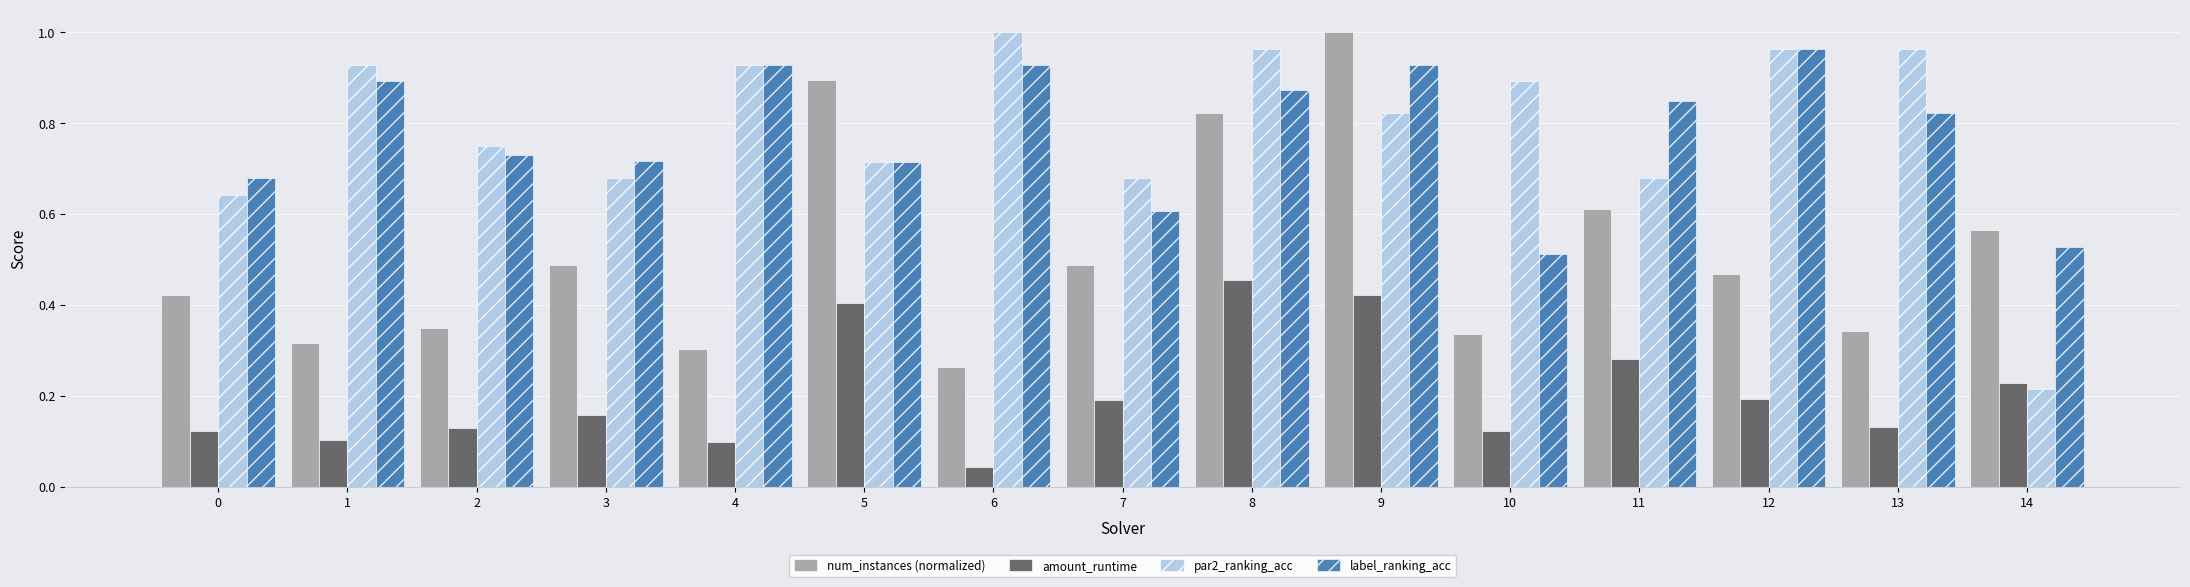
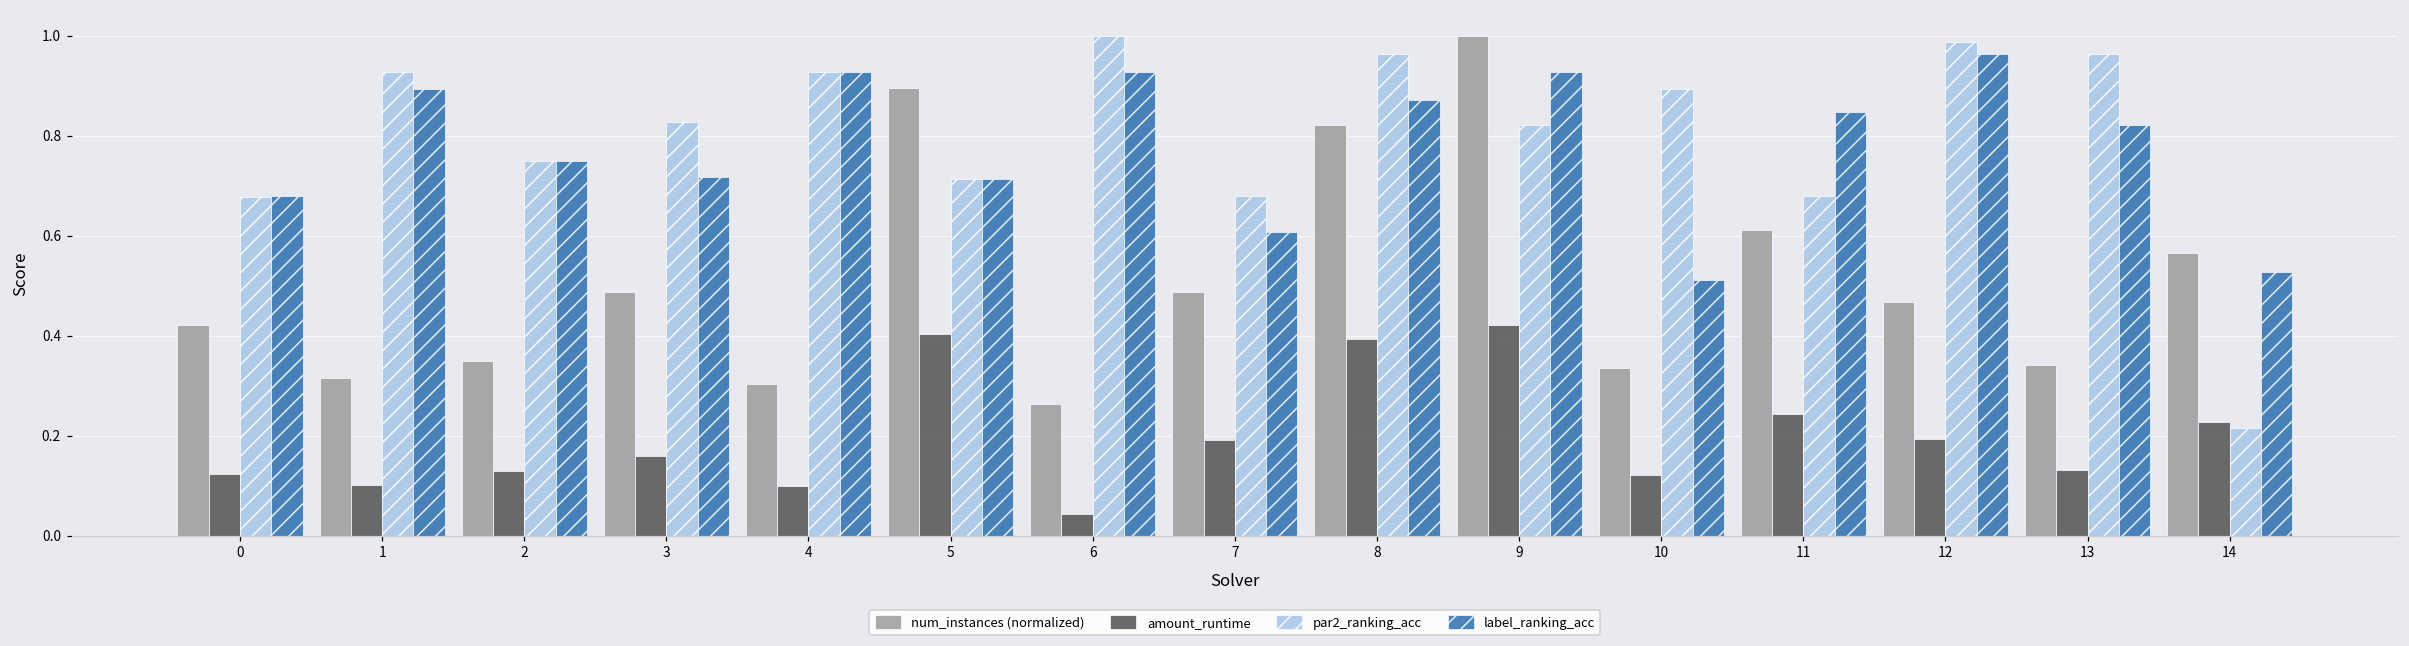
  {
    "num_instances (normalized)": {
      "0": 0.42,
      "1": 0.32,
      "2": 0.35,
      "3": 0.49,
      "4": 0.30,
      "5": 0.89,
      "6": 0.26,
      "7": 0.49,
      "8": 0.82,
      "9": 1.00,
      "10": 0.34,
      "11": 0.61,
      "12": 0.47,
      "13": 0.34,
      "14": 0.57
    },
    "amount_runtime": {
      "0": 0.12,
      "1": 0.10,
      "2": 0.13,
      "3": 0.16,
      "4": 0.10,
      "5": 0.40,
      "6": 0.04,
      "7": 0.19,
-     "8": 0.46,
+     "8": 0.39,
      "9": 0.42,
      "10": 0.12,
-     "11": 0.28,
+     "11": 0.24,
      "12": 0.19,
      "13": 0.13,
      "14": 0.23
    },
    "par2_ranking_acc": {
-     "0": 0.64,
+     "0": 0.68,
      "1": 0.93,
      "2": 0.75,
-     "3": 0.68,
+     "3": 0.83,
      "4": 0.93,
      "5": 0.71,
      "6": 1.00,
      "7": 0.68,
      "8": 0.96,
      "9": 0.82,
      "10": 0.89,
      "11": 0.68,
-     "12": 0.96,
+     "12": 0.99,
      "13": 0.96,
      "14": 0.21
    },
    "label_ranking_acc": {
      "0": 0.68,
      "1": 0.89,
-     "2": 0.73,
+     "2": 0.75,
      "3": 0.72,
      "4": 0.93,
      "5": 0.71,
      "6": 0.93,
      "7": 0.61,
      "8": 0.87,
      "9": 0.93,
      "10": 0.51,
      "11": 0.85,
      "12": 0.96,
      "13": 0.82,
      "14": 0.53
    }
  }
